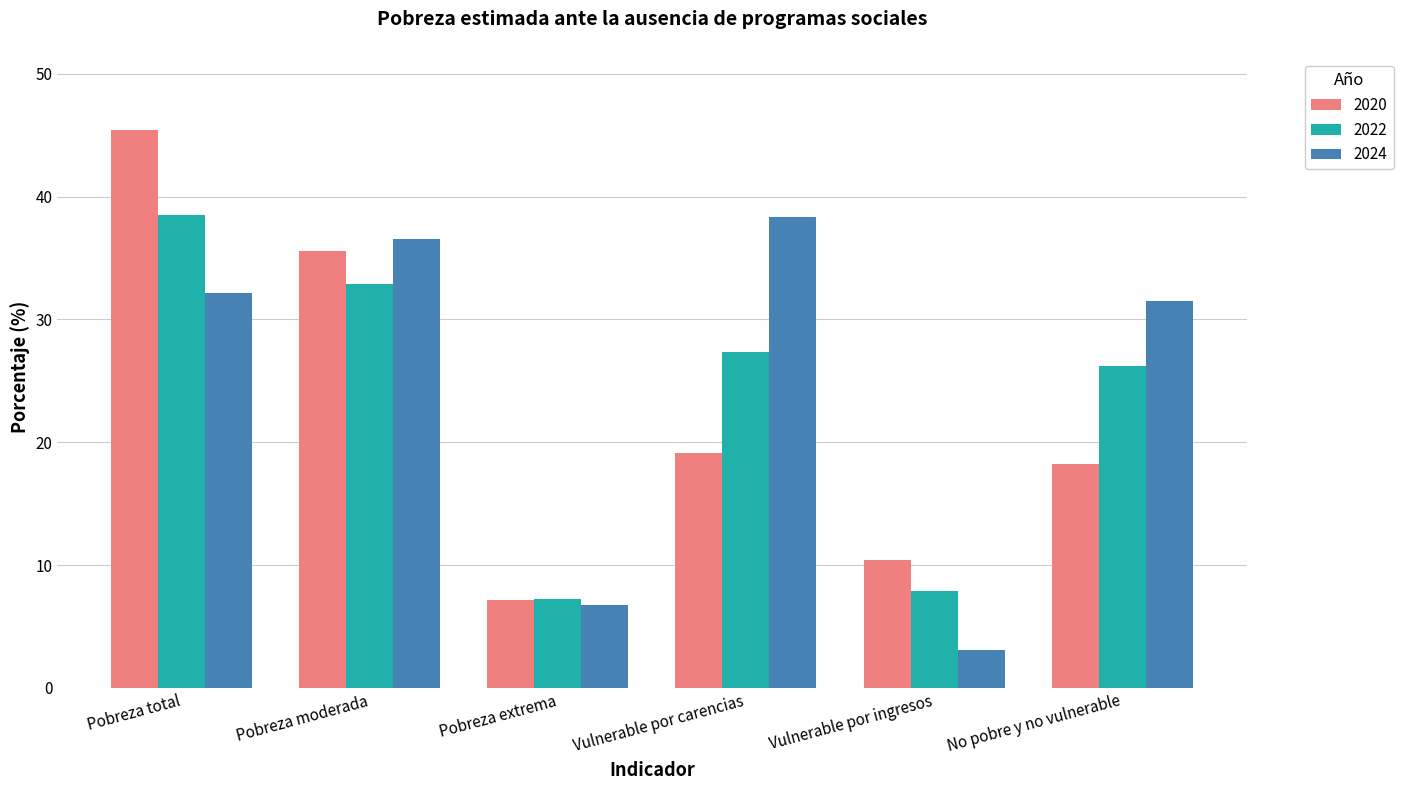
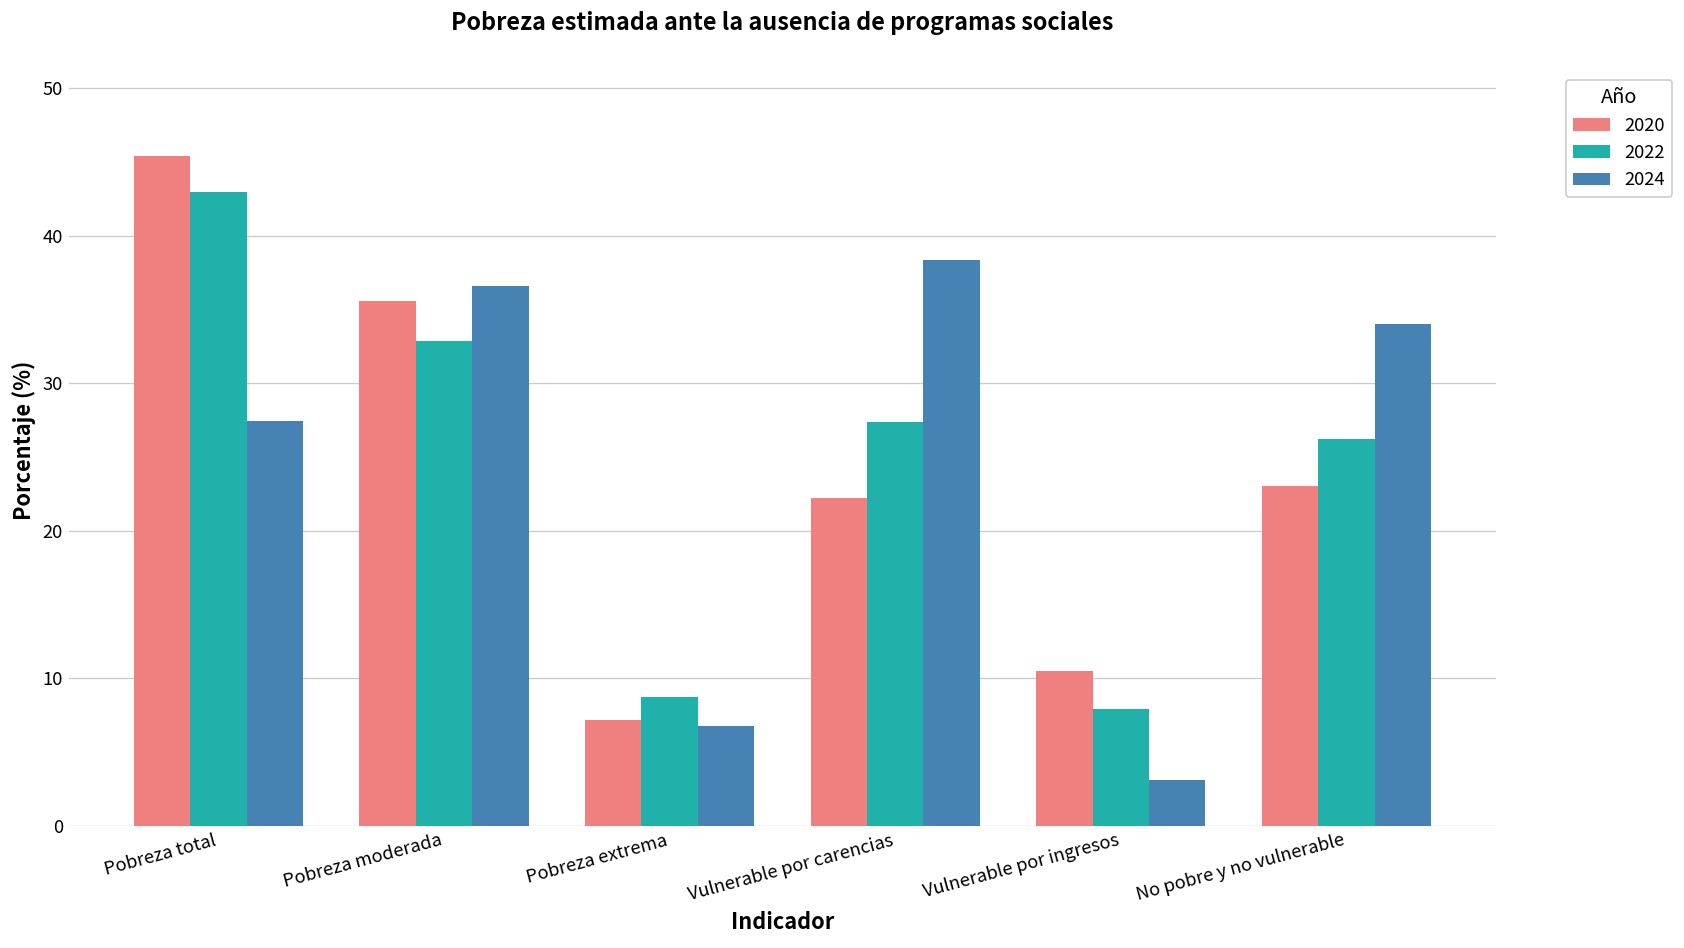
  {
    "2020": {
      "Pobreza total": 45.4,
      "Pobreza moderada": 35.6,
      "Pobreza extrema": 7.2,
-     "Vulnerable por carencias": 19.1,
+     "Vulnerable por carencias": 22.2,
      "Vulnerable por ingresos": 10.5,
-     "No pobre y no vulnerable": 18.2
+     "No pobre y no vulnerable": 23.0
    },
    "2022": {
-     "Pobreza total": 38.5,
+     "Pobreza total": 42.9,
      "Pobreza moderada": 32.9,
-     "Pobreza extrema": 7.2,
+     "Pobreza extrema": 8.7,
      "Vulnerable por carencias": 27.4,
      "Vulnerable por ingresos": 7.9,
      "No pobre y no vulnerable": 26.2
    },
    "2024": {
-     "Pobreza total": 32.1,
+     "Pobreza total": 27.5,
      "Pobreza moderada": 36.6,
      "Pobreza extrema": 6.7,
      "Vulnerable por carencias": 38.3,
      "Vulnerable por ingresos": 3.1,
-     "No pobre y no vulnerable": 31.5
+     "No pobre y no vulnerable": 34.0
    }
  }
